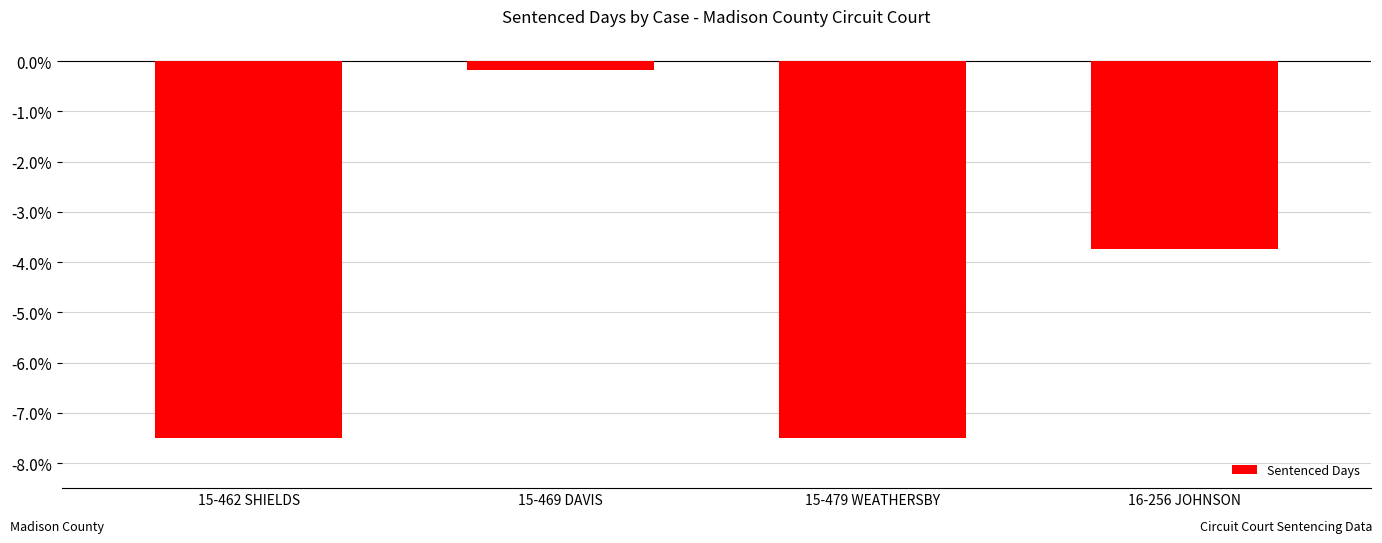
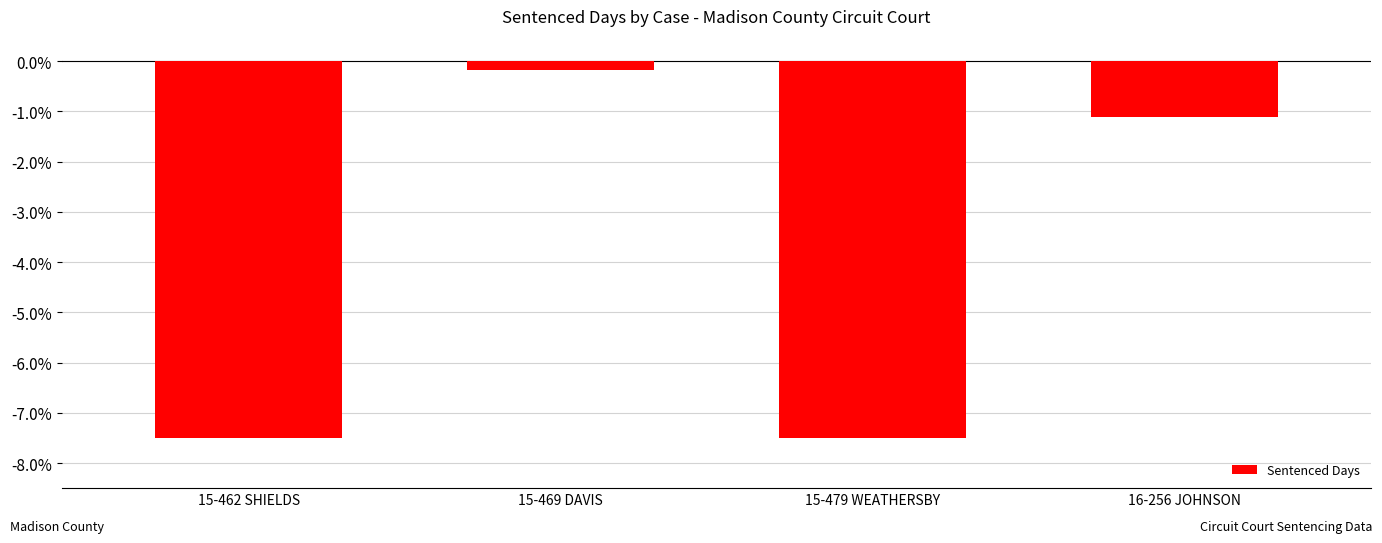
  {
    "15-462 SHIELDS": "-7.5%",
    "15-469 DAVIS": "-0.2%",
    "15-479 WEATHERSBY": "-7.5%",
-   "16-256 JOHNSON": "-3.7%"
+   "16-256 JOHNSON": "-1.1%"
  }
